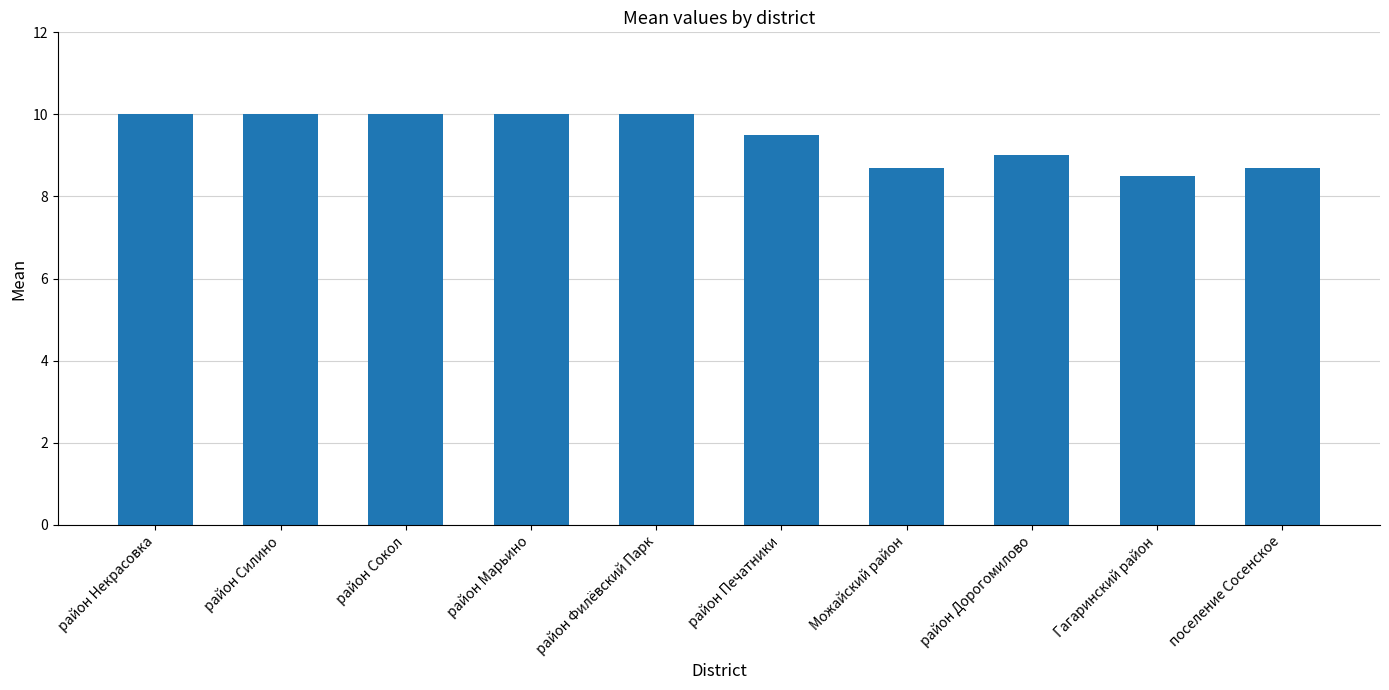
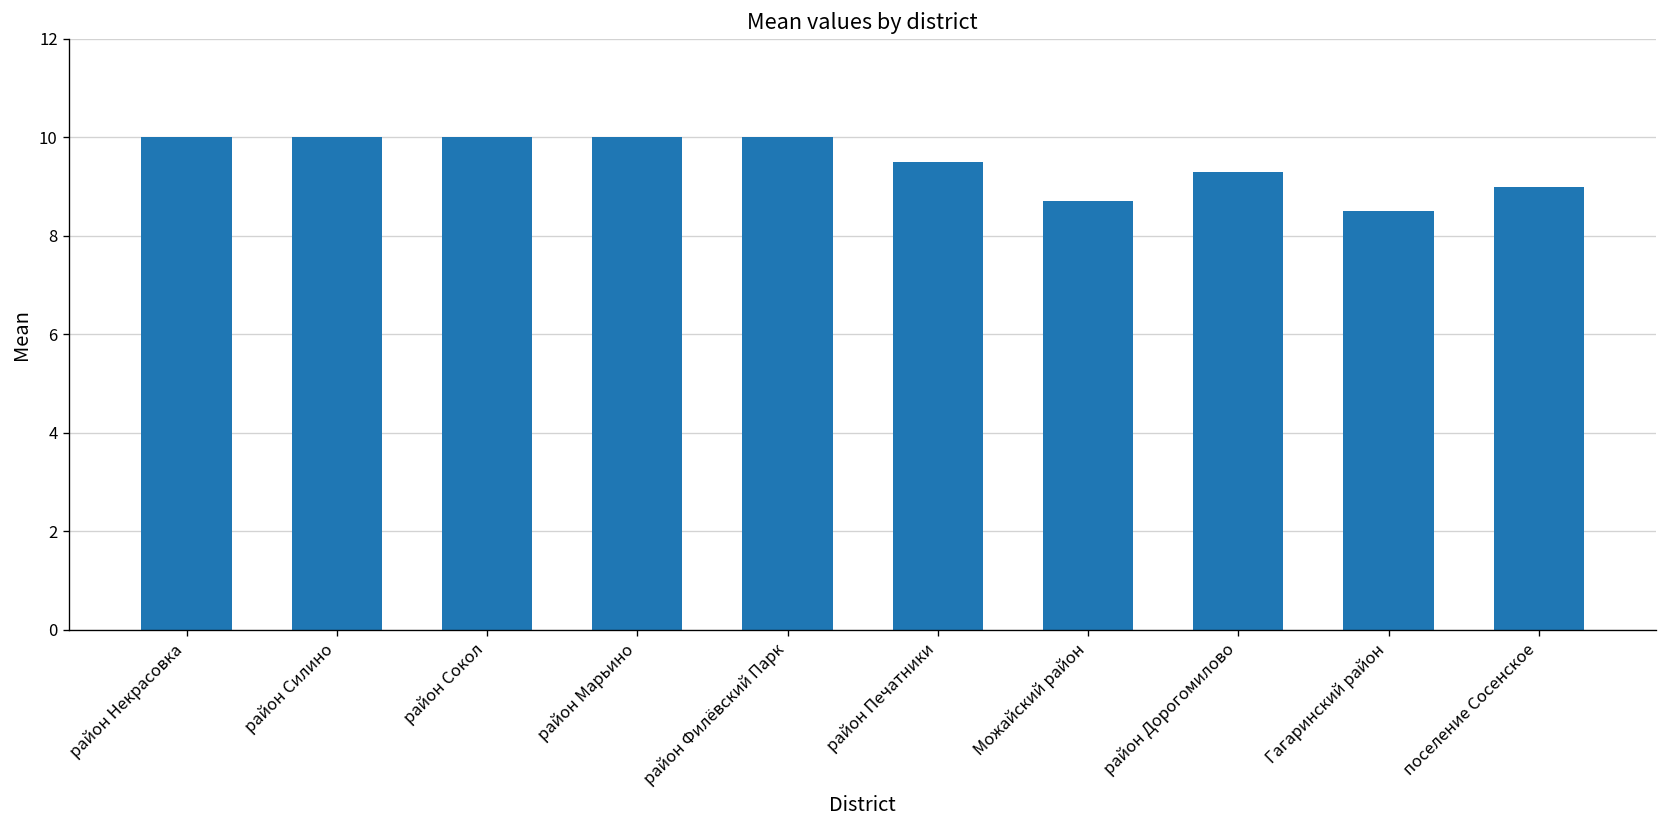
  {
    "район Некрасовка": 10.0,
    "район Силино": 10.0,
    "район Сокол": 10.0,
    "район Марьино": 10.0,
    "район Филёвский Парк": 10.0,
    "район Печатники": 9.5,
    "Можайский район": 8.7,
-   "район Дорогомилово": 9.0,
+   "район Дорогомилово": 9.3,
    "Гагаринский район": 8.5,
-   "поселение Сосенское": 8.7
+   "поселение Сосенское": 9.0
  }
